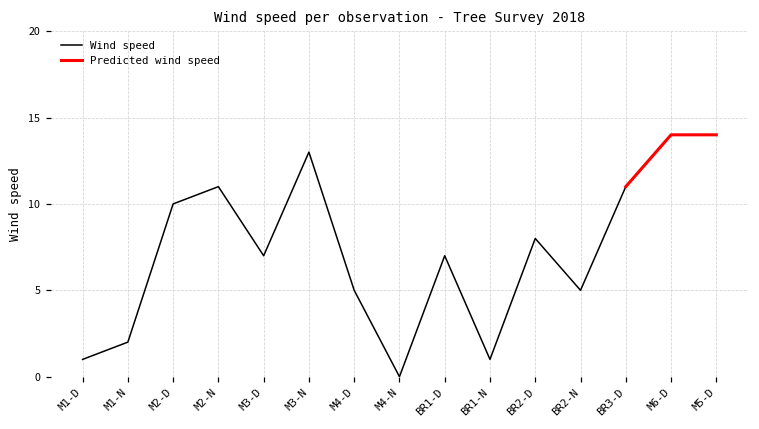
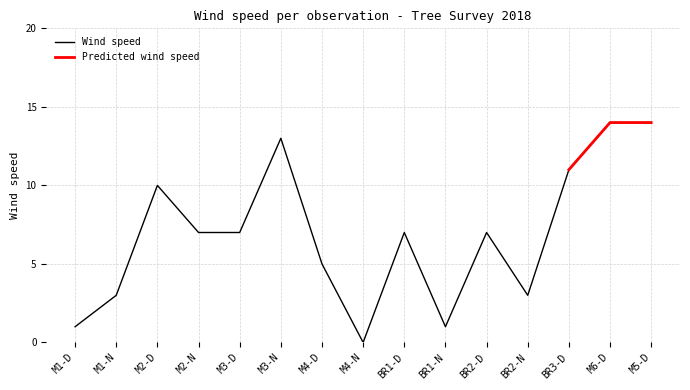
  {
    "Wind speed": {
      "M1-D": 1,
-     "M1-N": 2,
+     "M1-N": 3,
      "M2-D": 10,
-     "M2-N": 11,
+     "M2-N": 7,
      "M3-D": 7,
      "M3-N": 13,
      "M4-D": 5,
      "M4-N": 0,
      "BR1-D": 7,
      "BR1-N": 1,
-     "BR2-D": 8,
-     "BR2-N": 5
+     "BR2-D": 7,
+     "BR2-N": 3
    }
  }
